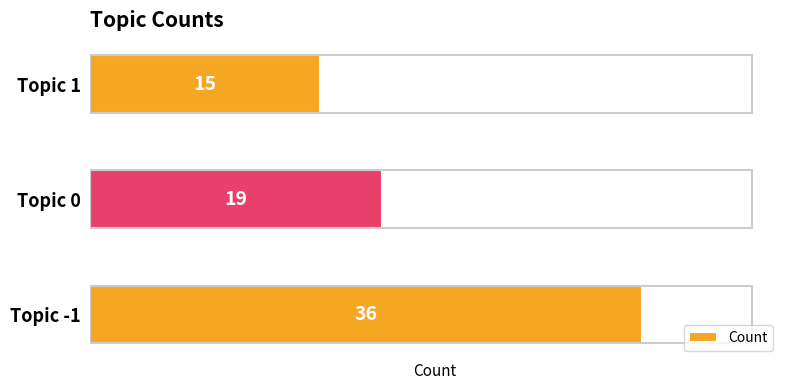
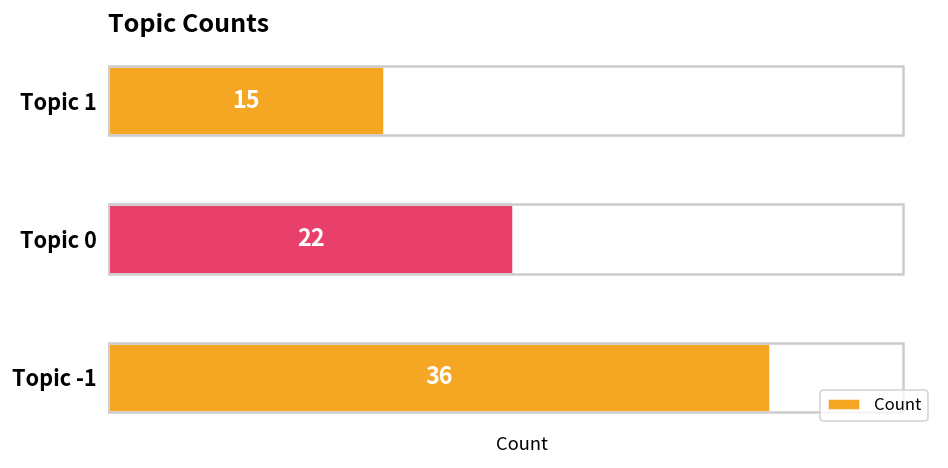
  {
    "Topic 1": 15,
-   "Topic 0": 19,
+   "Topic 0": 22,
    "Topic -1": 36
  }
